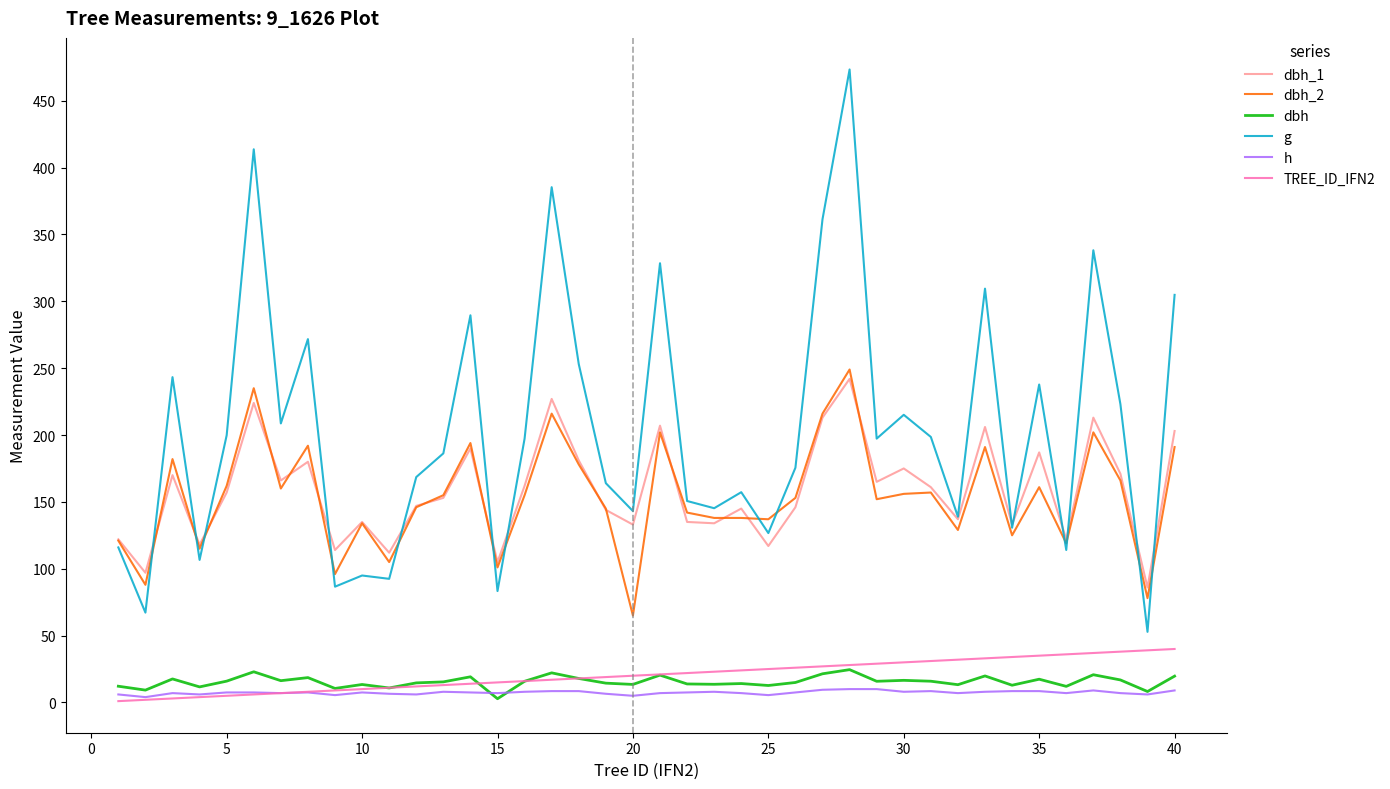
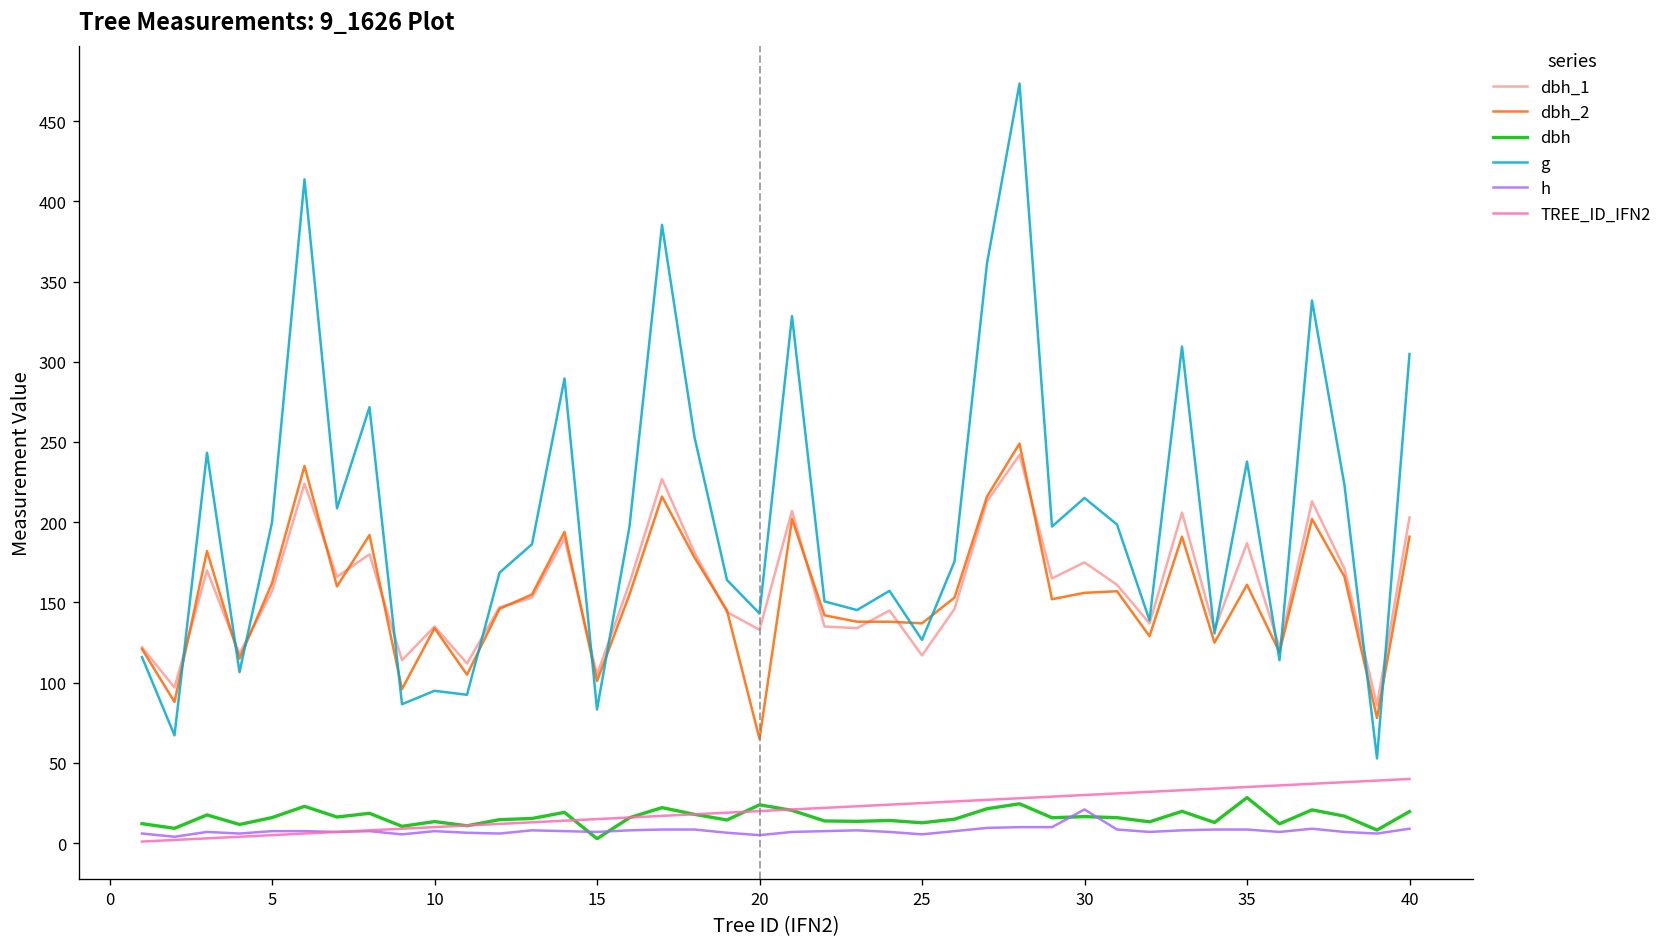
  {
    "dbh_2": {
      "5": 162,
      "15": 101,
      "20": 65,
      "25": 137,
      "30": 156,
      "35": 161,
      "40": 191
    },
    "dbh": {
      "5": 16,
      "10": 13,
      "15": 3,
-     "20": 14,
+     "20": 24,
      "25": 13,
      "30": 17,
-     "35": 17,
+     "35": 28,
      "40": 20
    },
    "g": {
      "5": 200,
      "10": 95,
      "15": 83,
      "20": 143,
      "25": 127,
      "30": 215,
      "35": 238,
      "40": 305
    },
    "h": {
      "5": 8,
      "10": 8,
      "15": 7,
      "20": 5,
      "25": 6,
-     "30": 8,
+     "30": 21,
      "35": 9,
      "40": 9
    }
  }
